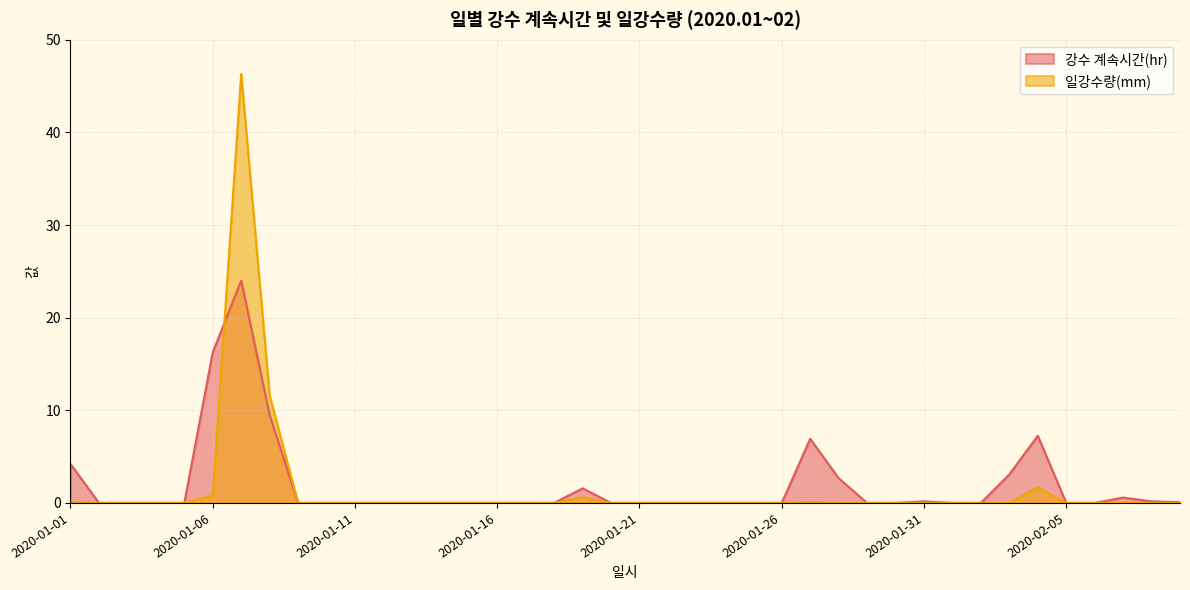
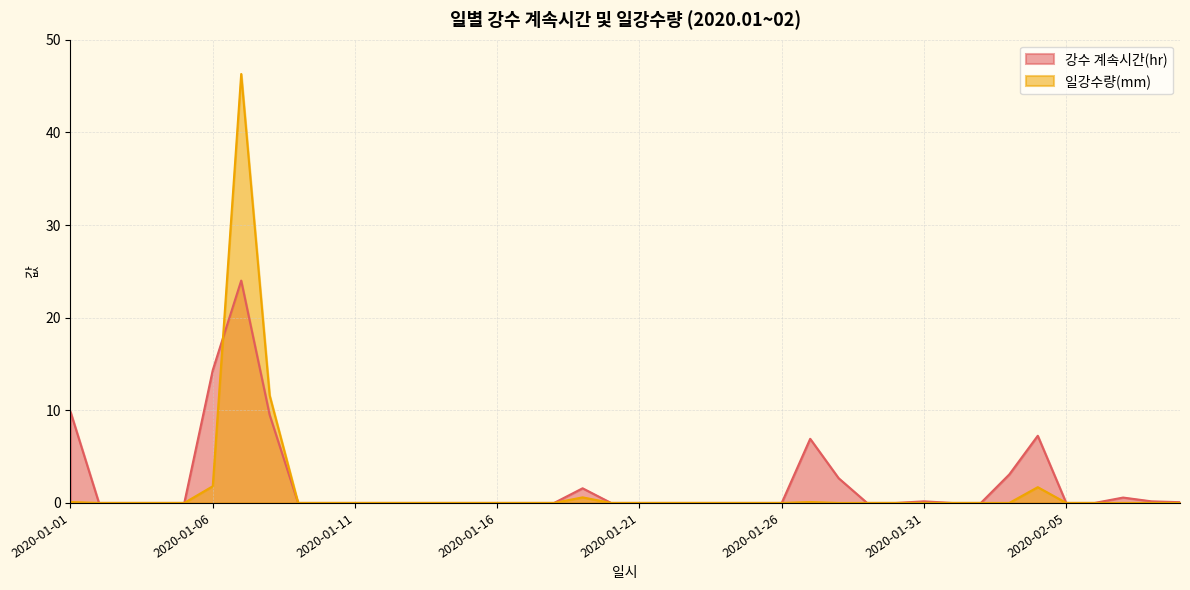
  {
    "강수 계속시간(hr)": {
-     "2020-01-01": 4,
-     "2020-01-06": 16
+     "2020-01-01": 10,
+     "2020-01-06": 14
    },
    "일강수량(mm)": {
      "2020-01-01": 0,
-     "2020-01-06": 1
+     "2020-01-06": 2
    }
  }
